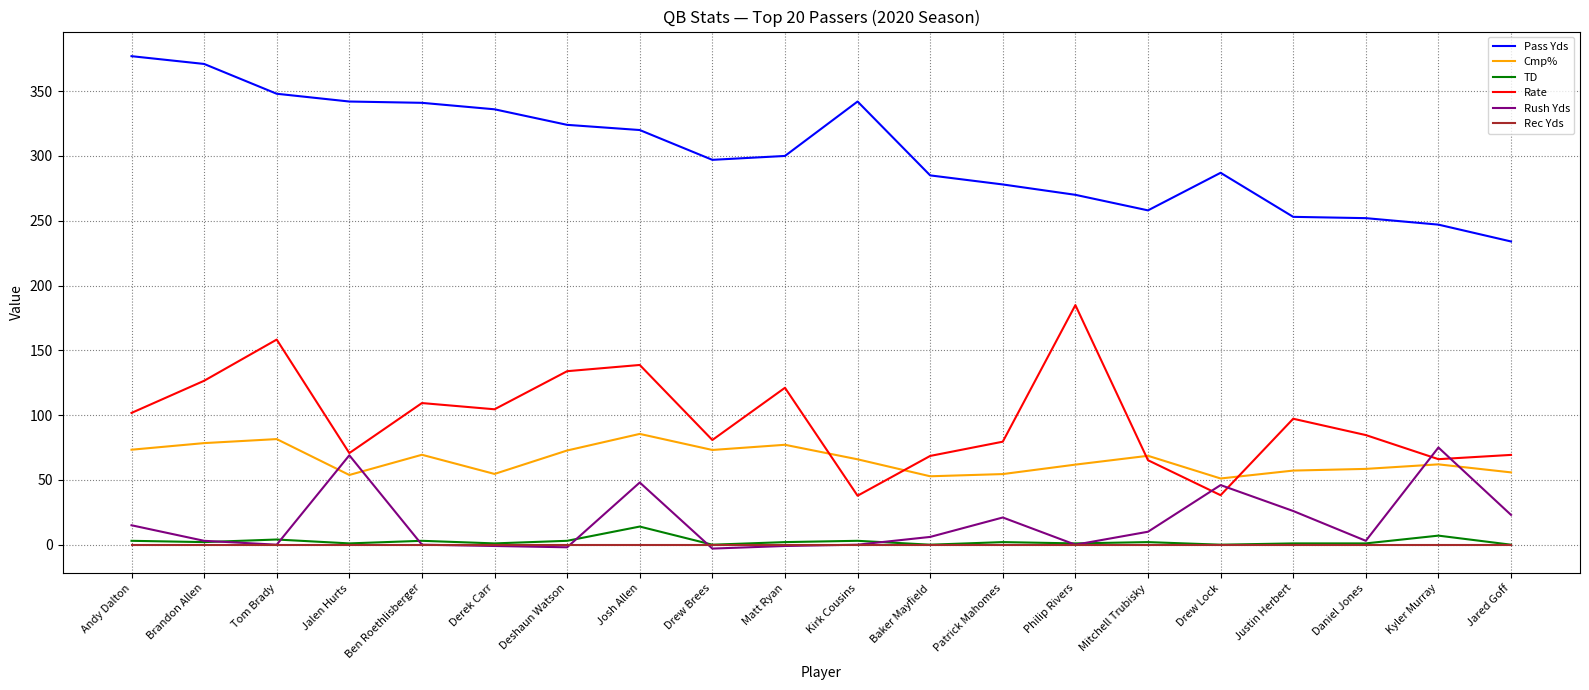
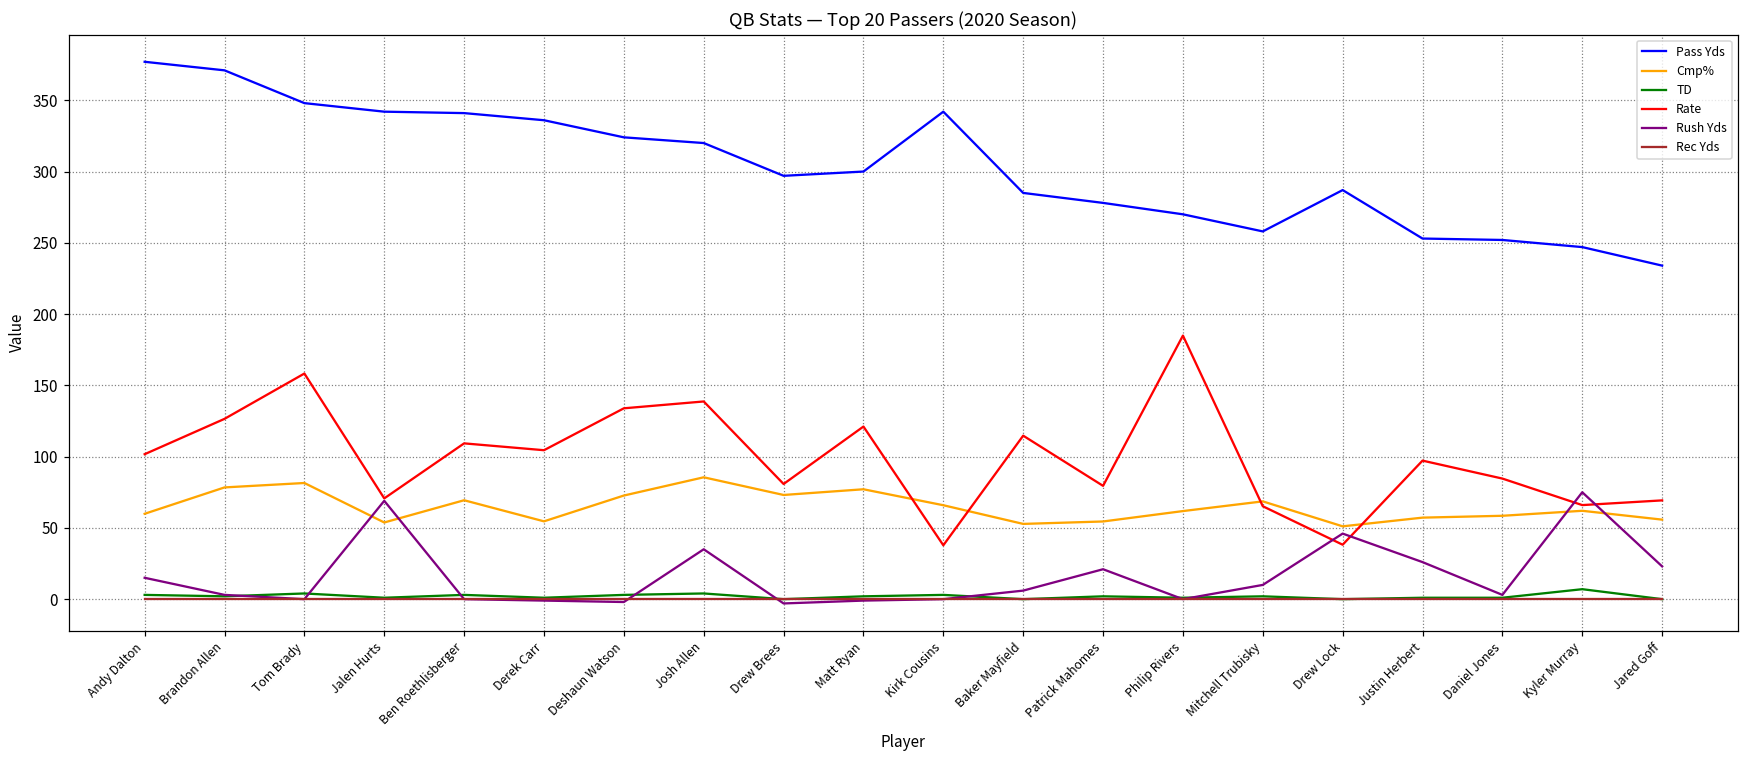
  {
    "Pass Yds": {
      "Andy Dalton": 377,
      "Brandon Allen": 371,
      "Tom Brady": 348,
      "Jalen Hurts": 342,
      "Ben Roethlisberger": 341,
      "Derek Carr": 336,
      "Deshaun Watson": 324,
      "Josh Allen": 320,
      "Drew Brees": 297,
      "Matt Ryan": 300,
      "Kirk Cousins": 342,
      "Baker Mayfield": 285,
      "Patrick Mahomes": 278,
      "Philip Rivers": 270,
      "Mitchell Trubisky": 258,
      "Drew Lock": 287,
      "Justin Herbert": 253,
      "Daniel Jones": 252,
      "Kyler Murray": 247,
      "Jared Goff": 234
    },
    "Cmp%": {
-     "Andy Dalton": 73,
+     "Andy Dalton": 60,
      "Brandon Allen": 78,
      "Tom Brady": 82,
      "Jalen Hurts": 54,
      "Ben Roethlisberger": 69,
      "Derek Carr": 55,
      "Deshaun Watson": 73,
      "Josh Allen": 86,
      "Drew Brees": 73,
      "Matt Ryan": 77,
      "Kirk Cousins": 66,
      "Baker Mayfield": 53,
      "Patrick Mahomes": 55,
      "Philip Rivers": 62,
      "Mitchell Trubisky": 69,
      "Drew Lock": 51,
      "Justin Herbert": 57,
      "Daniel Jones": 59,
      "Kyler Murray": 62,
      "Jared Goff": 56
    },
    "TD": {
      "Andy Dalton": 3,
      "Tom Brady": 4,
      "Ben Roethlisberger": 3,
      "Deshaun Watson": 3,
-     "Josh Allen": 14,
+     "Josh Allen": 4,
      "Matt Ryan": 2,
      "Kirk Cousins": 3,
      "Patrick Mahomes": 2,
      "Mitchell Trubisky": 2,
      "Kyler Murray": 7
    },
    "Rate": {
      "Andy Dalton": 102,
      "Brandon Allen": 127,
      "Tom Brady": 158,
      "Ben Roethlisberger": 109,
      "Derek Carr": 105,
      "Deshaun Watson": 134,
      "Josh Allen": 139,
      "Drew Brees": 81,
      "Matt Ryan": 121,
      "Kirk Cousins": 38,
-     "Baker Mayfield": 69,
+     "Baker Mayfield": 115,
      "Patrick Mahomes": 80,
      "Philip Rivers": 185,
      "Mitchell Trubisky": 65,
      "Drew Lock": 38,
      "Justin Herbert": 97,
      "Daniel Jones": 85,
      "Kyler Murray": 66,
      "Jared Goff": 69
    },
    "Rush Yds": {
      "Andy Dalton": 15,
      "Deshaun Watson": -2,
-     "Josh Allen": 48,
+     "Josh Allen": 35,
      "Drew Brees": -3,
      "Baker Mayfield": 6,
      "Patrick Mahomes": 21,
      "Mitchell Trubisky": 10,
      "Drew Lock": 46,
      "Justin Herbert": 26,
      "Daniel Jones": 3,
      "Kyler Murray": 75,
      "Jared Goff": 23
    },
    "Rec Yds": {
      "Andy Dalton": 0,
      "Brandon Allen": 0,
      "Deshaun Watson": 0,
      "Josh Allen": 0,
      "Patrick Mahomes": 0,
      "Mitchell Trubisky": 0,
      "Kyler Murray": 0
    }
  }
